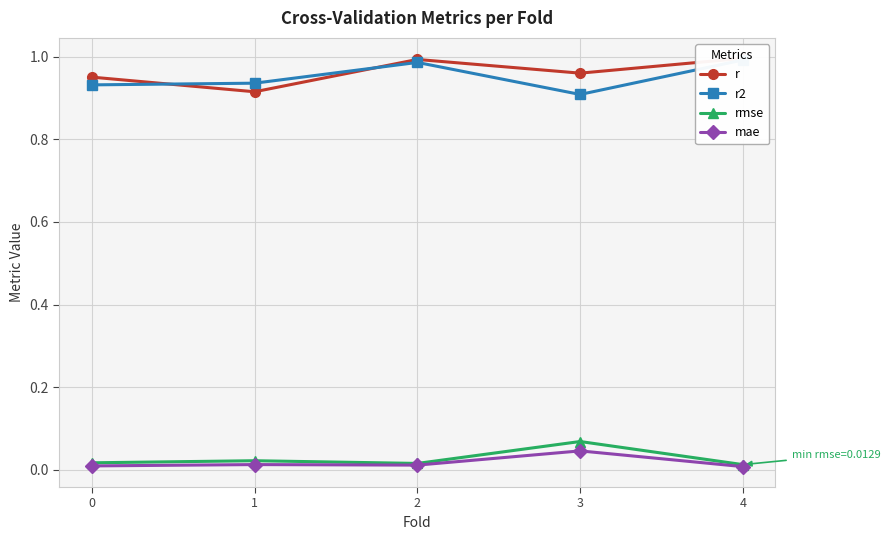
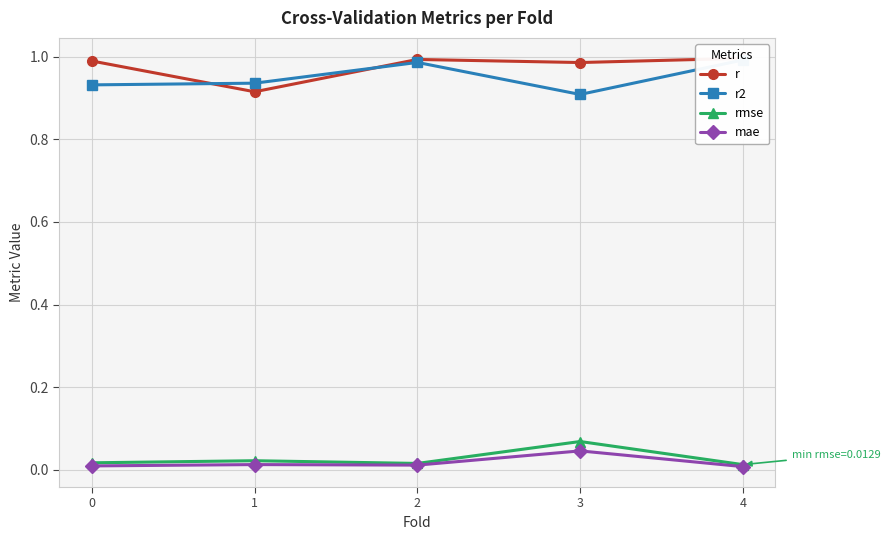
  {
    "r": {
-     "0": 0.95,
+     "0": 0.99,
      "1": 0.92,
      "2": 0.99,
-     "3": 0.96
+     "3": 0.99
    },
    "r2": {
      "0": 0.93,
      "1": 0.94,
      "2": 0.99,
      "3": 0.91
    },
    "rmse": {
      "0": 0.02,
      "1": 0.02,
      "3": 0.07
    },
    "mae": {
      "0": 0.01,
      "1": 0.01,
      "3": 0.05
    }
  }
